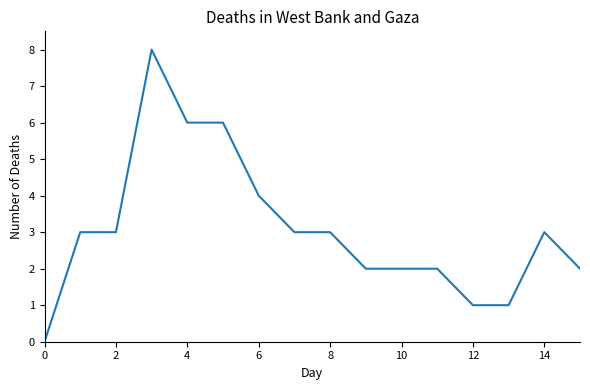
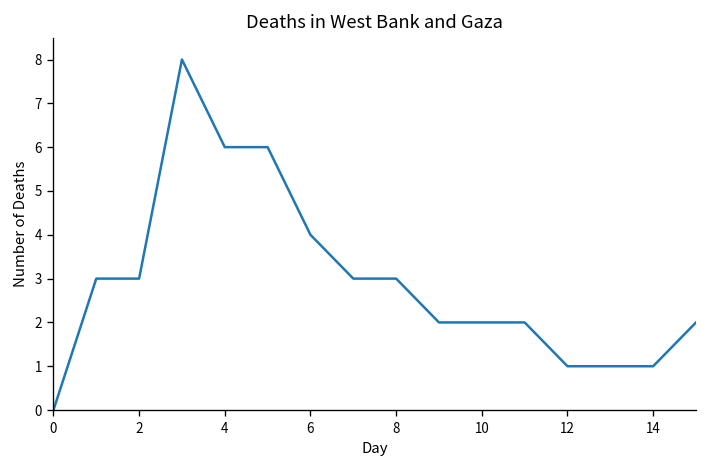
  {
    "0": 0,
    "2": 3,
    "4": 6,
    "6": 4,
    "8": 3,
    "10": 2,
    "12": 1,
-   "14": 3
+   "14": 1
  }
